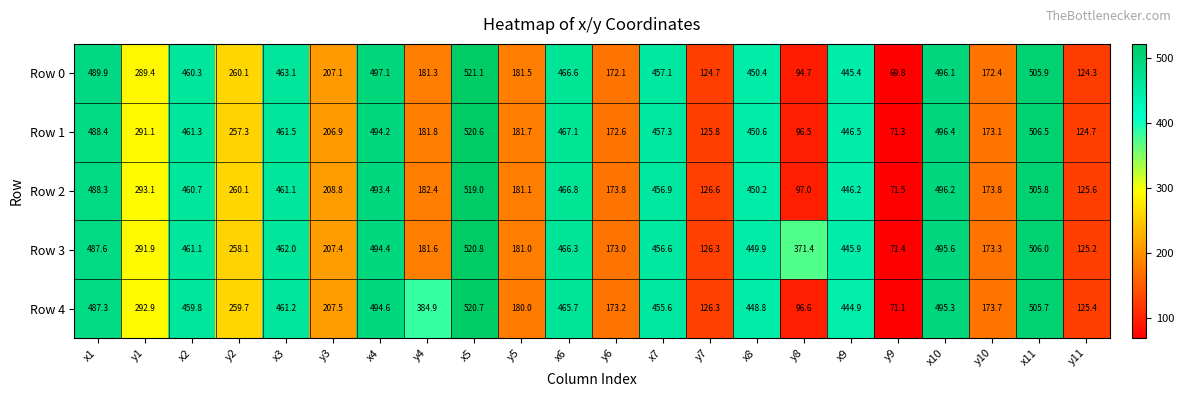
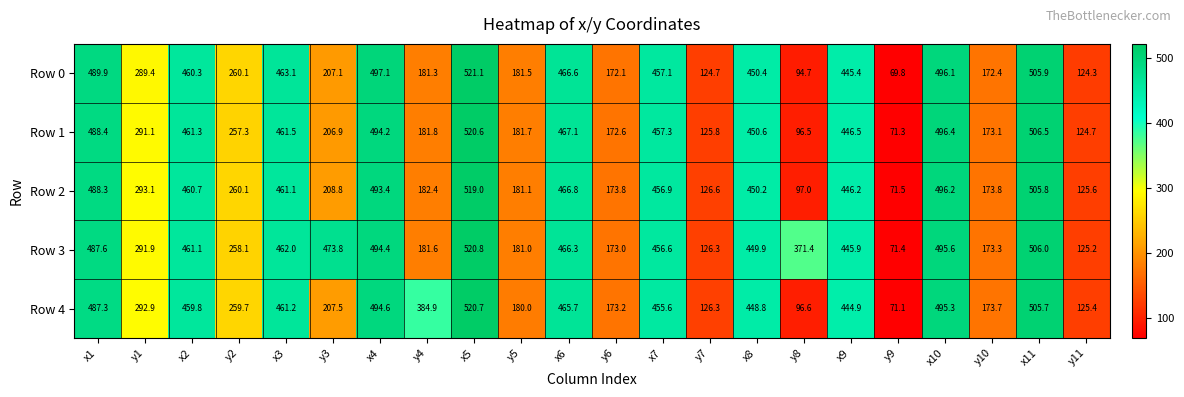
  {
    "Row 0": {
      "x1": 489.9,
      "y1": 289.4,
      "x2": 460.3,
      "y2": 260.1,
      "x3": 463.1,
      "y3": 207.1,
      "x4": 497.1,
      "y4": 181.3,
      "x5": 521.1,
      "y5": 181.5,
      "x6": 466.6,
      "y6": 172.1,
      "x7": 457.1,
      "y7": 124.7,
      "x8": 450.4,
      "y8": 94.7,
      "x9": 445.4,
      "y9": 69.8,
      "x10": 496.1,
      "y10": 172.4,
      "x11": 505.9,
      "y11": 124.3
    },
    "Row 1": {
      "x1": 488.4,
      "y1": 291.1,
      "x2": 461.3,
      "y2": 257.3,
      "x3": 461.5,
      "y3": 206.9,
      "x4": 494.2,
      "y4": 181.8,
      "x5": 520.6,
      "y5": 181.7,
      "x6": 467.1,
      "y6": 172.6,
      "x7": 457.3,
      "y7": 125.8,
      "x8": 450.6,
      "y8": 96.5,
      "x9": 446.5,
      "y9": 71.3,
      "x10": 496.4,
      "y10": 173.1,
      "x11": 506.5,
      "y11": 124.7
    },
    "Row 2": {
      "x1": 488.3,
      "y1": 293.1,
      "x2": 460.7,
      "y2": 260.1,
      "x3": 461.1,
      "y3": 208.8,
      "x4": 493.4,
      "y4": 182.4,
      "x5": 519.0,
      "y5": 181.1,
      "x6": 466.8,
      "y6": 173.8,
      "x7": 456.9,
      "y7": 126.6,
      "x8": 450.2,
      "y8": 97.0,
      "x9": 446.2,
      "y9": 71.5,
      "x10": 496.2,
      "y10": 173.8,
      "x11": 505.8,
      "y11": 125.6
    },
    "Row 3": {
      "x1": 487.6,
      "y1": 291.9,
      "x2": 461.1,
      "y2": 258.1,
      "x3": 462.0,
-     "y3": 207.4,
+     "y3": 473.8,
      "x4": 494.4,
      "y4": 181.6,
      "x5": 520.8,
      "y5": 181.0,
      "x6": 466.3,
      "y6": 173.0,
      "x7": 456.6,
      "y7": 126.3,
      "x8": 449.9,
      "y8": 371.4,
      "x9": 445.9,
      "y9": 71.4,
      "x10": 495.6,
      "y10": 173.3,
      "x11": 506.0,
      "y11": 125.2
    },
    "Row 4": {
      "x1": 487.3,
      "y1": 292.9,
      "x2": 459.8,
      "y2": 259.7,
      "x3": 461.2,
      "y3": 207.5,
      "x4": 494.6,
      "y4": 384.9,
      "x5": 520.7,
      "y5": 180.0,
      "x6": 465.7,
      "y6": 173.2,
      "x7": 455.6,
      "y7": 126.3,
      "x8": 448.8,
      "y8": 96.6,
      "x9": 444.9,
      "y9": 71.1,
      "x10": 495.3,
      "y10": 173.7,
      "x11": 505.7,
      "y11": 125.4
    }
  }
